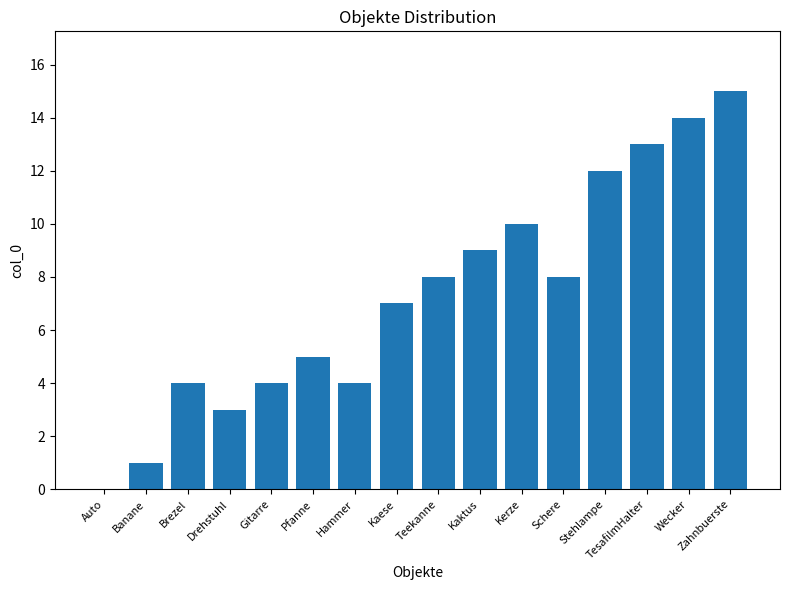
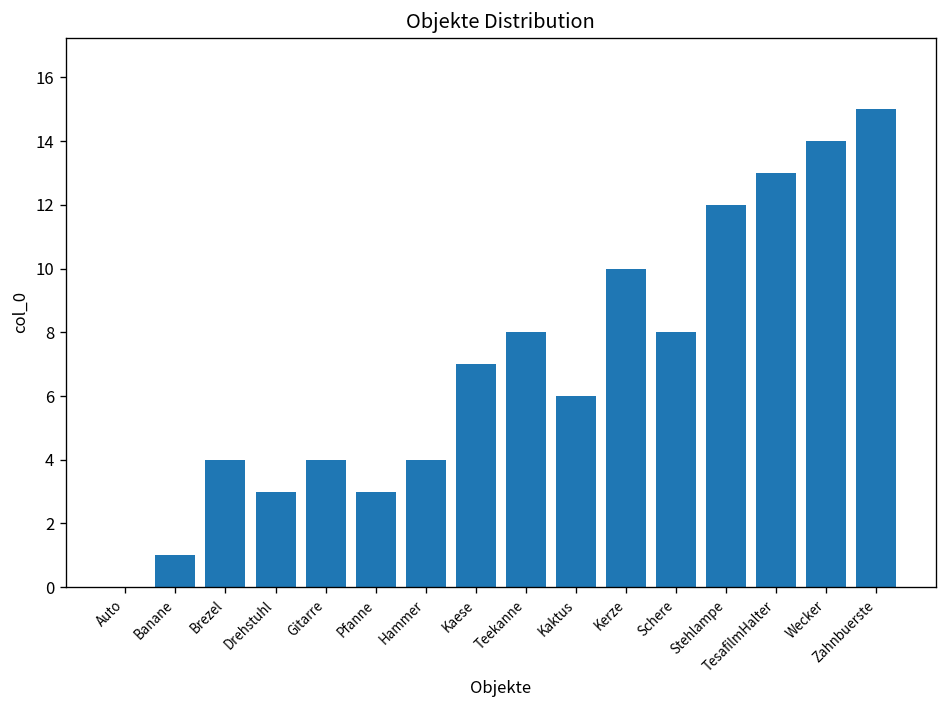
  {
    "Auto": 0,
    "Banane": 1,
    "Brezel": 4,
    "Drehstuhl": 3,
    "Gitarre": 4,
-   "Pfanne": 5,
+   "Pfanne": 3,
    "Hammer": 4,
    "Kaese": 7,
    "Teekanne": 8,
-   "Kaktus": 9,
+   "Kaktus": 6,
    "Kerze": 10,
    "Schere": 8,
    "Stehlampe": 12,
    "TesafilmHalter": 13,
    "Wecker": 14,
    "Zahnbuerste": 15
  }
